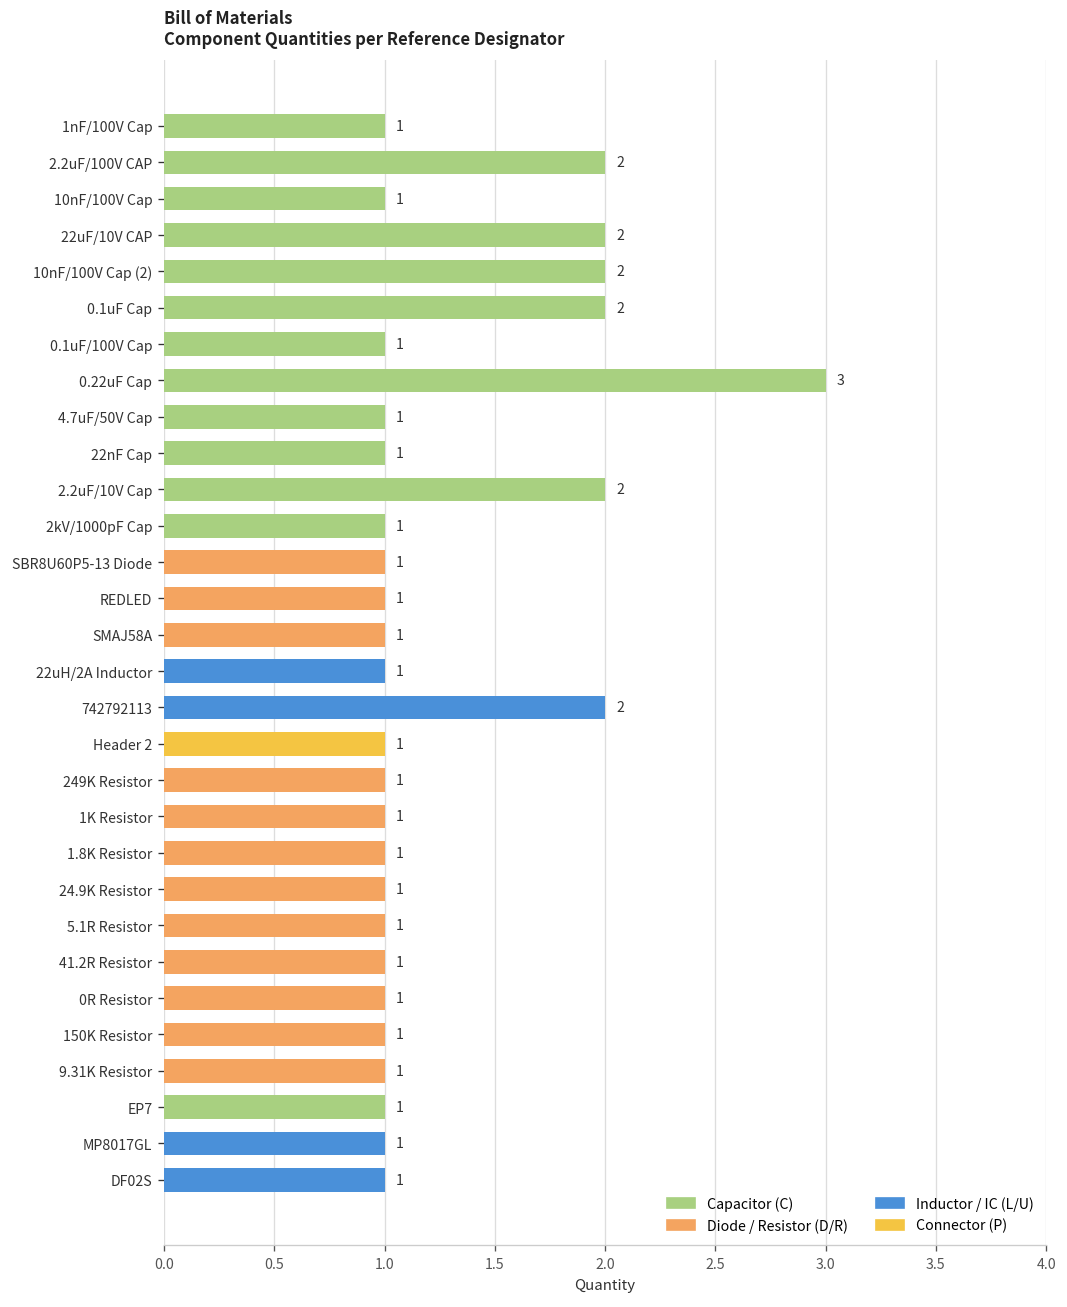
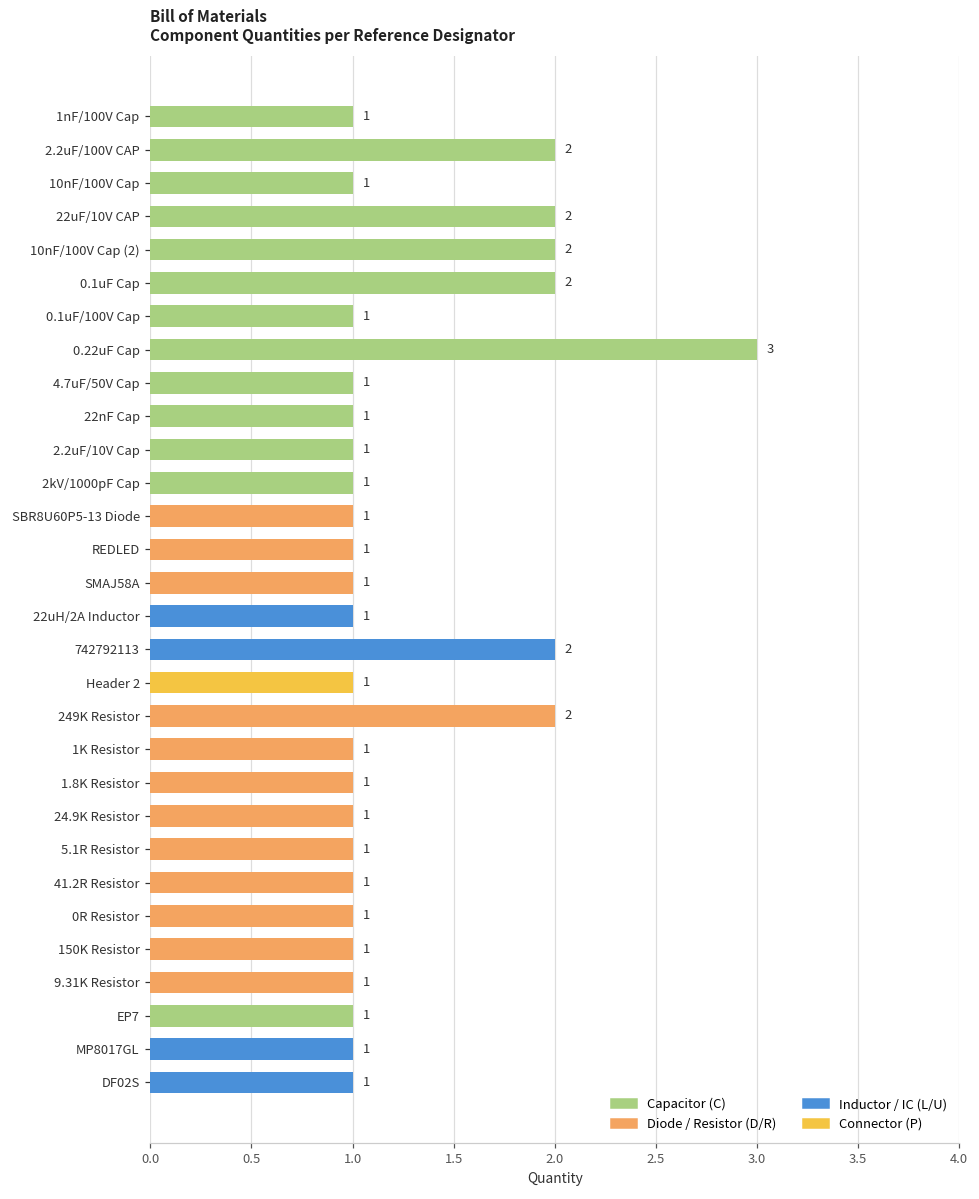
  {
    "1nF/100V Cap": 1,
    "2.2uF/100V CAP": 2,
    "10nF/100V Cap": 1,
    "22uF/10V CAP": 2,
    "10nF/100V Cap (2)": 2,
    "0.1uF Cap": 2,
    "0.1uF/100V Cap": 1,
    "0.22uF Cap": 3,
    "4.7uF/50V Cap": 1,
    "22nF Cap": 1,
-   "2.2uF/10V Cap": 2,
+   "2.2uF/10V Cap": 1,
    "2kV/1000pF Cap": 1,
    "SBR8U60P5-13 Diode": 1,
    "REDLED": 1,
    "SMAJ58A": 1,
    "22uH/2A Inductor": 1,
    "742792113": 2,
    "Header 2": 1,
-   "249K Resistor": 1,
+   "249K Resistor": 2,
    "1K Resistor": 1,
    "1.8K Resistor": 1,
    "24.9K Resistor": 1,
    "5.1R Resistor": 1,
    "41.2R Resistor": 1,
    "0R Resistor": 1,
    "150K Resistor": 1,
    "9.31K Resistor": 1,
    "EP7": 1,
    "MP8017GL": 1,
    "DF02S": 1
  }
